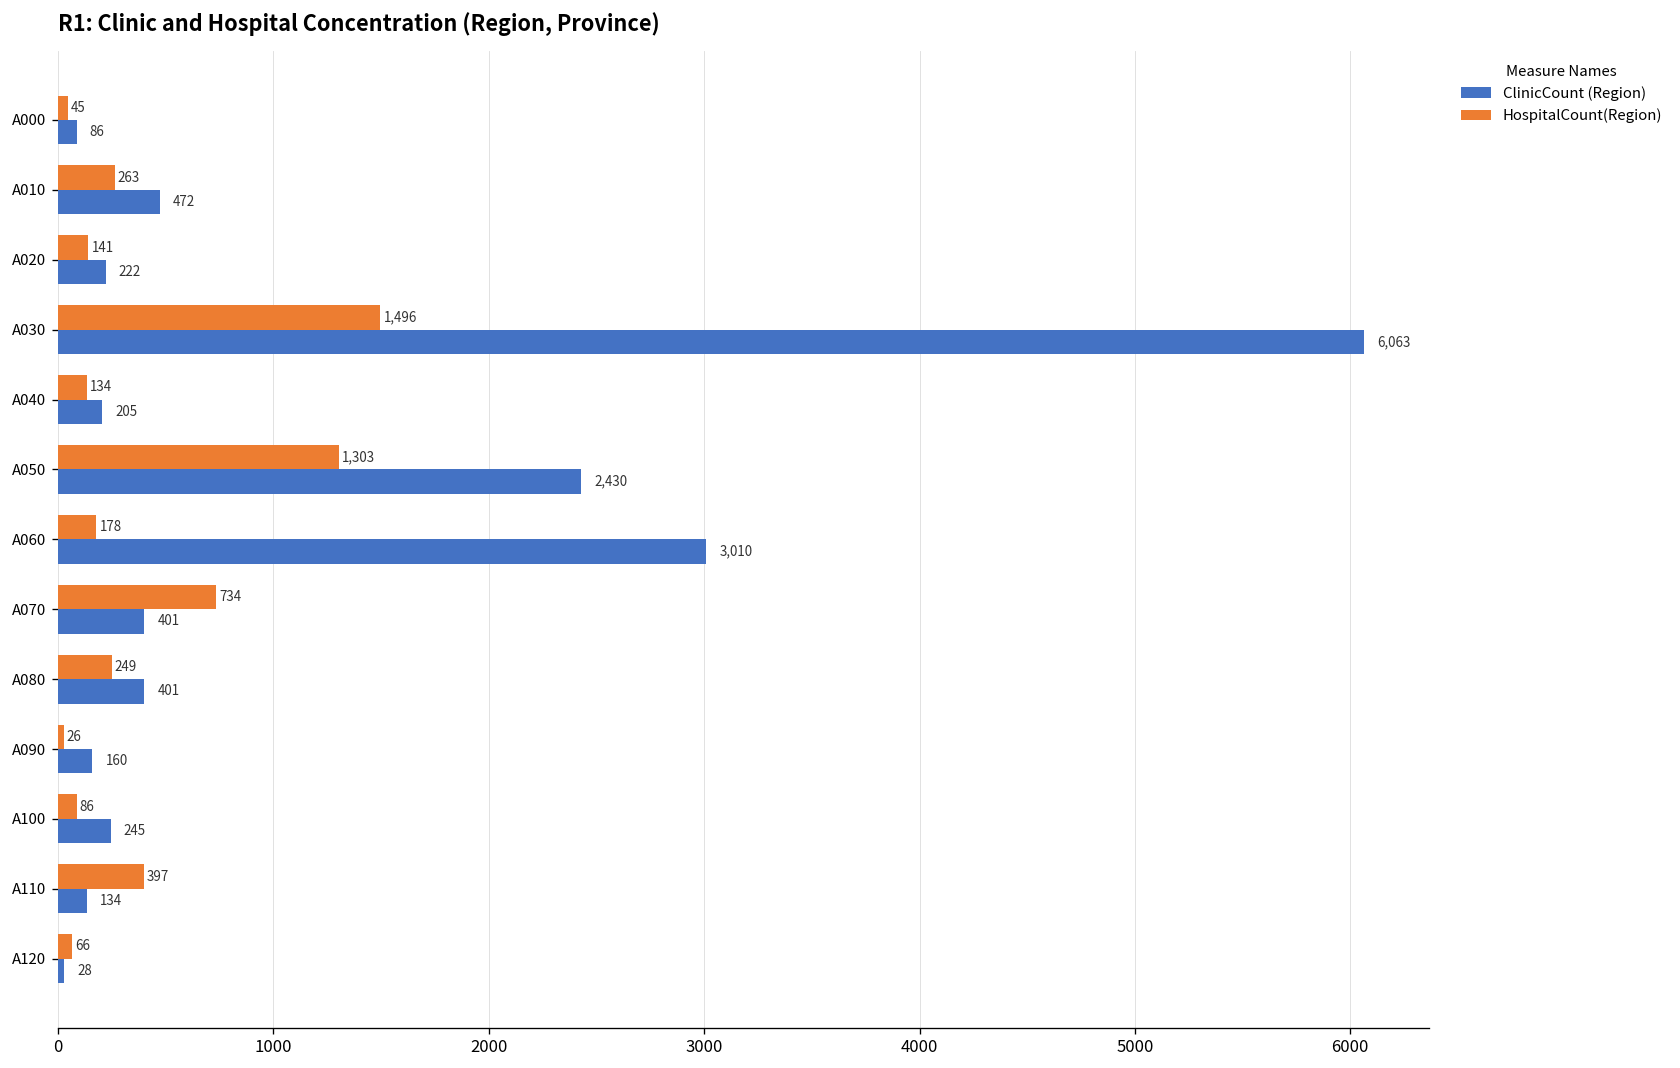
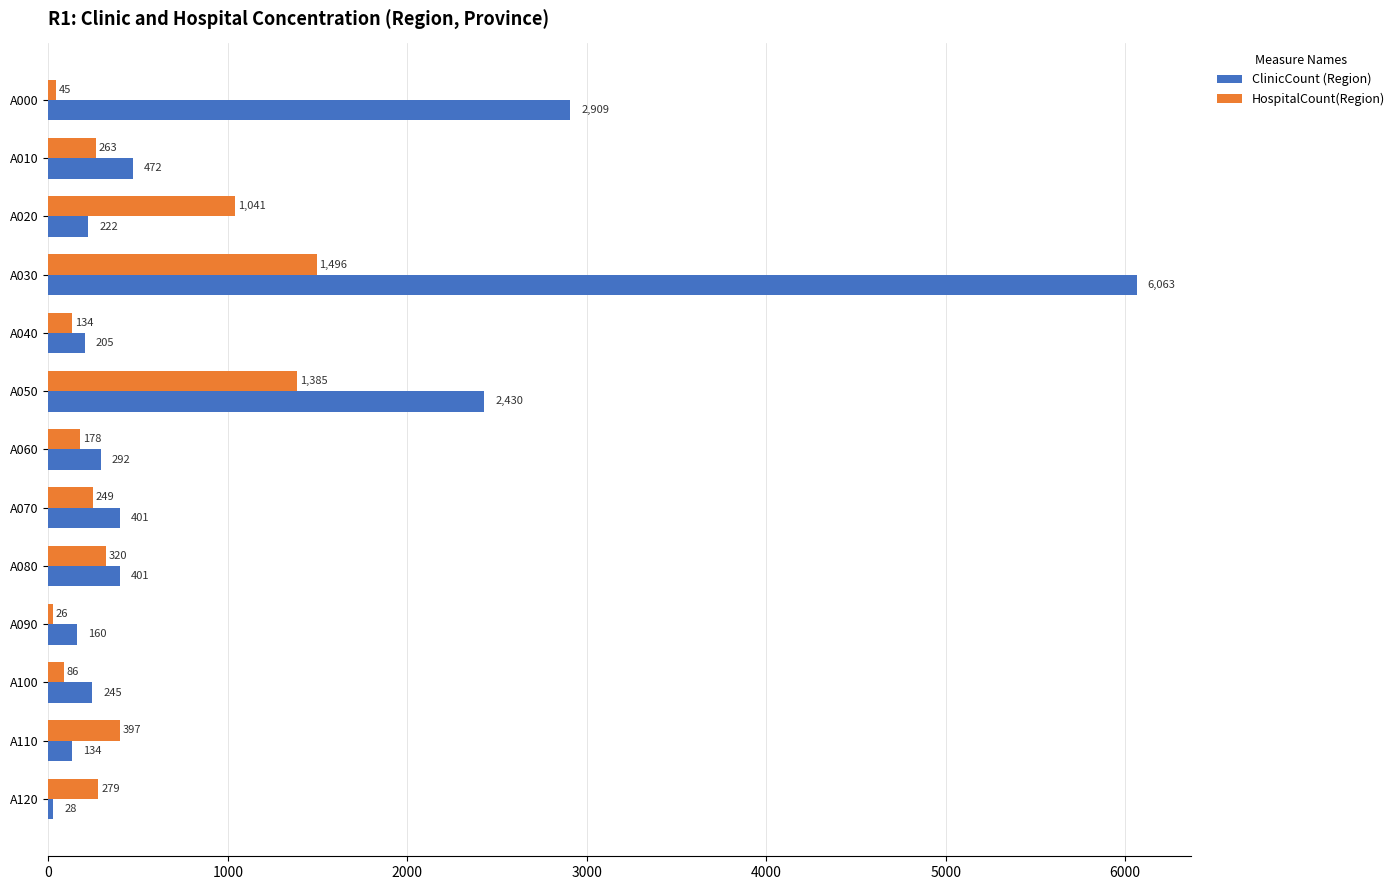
  {
    "ClinicCount (Region)": {
-     "A000": "86",
+     "A000": "2,909",
      "A010": "472",
      "A020": "222",
      "A030": "6,063",
      "A040": "205",
      "A050": "2,430",
-     "A060": "3,010",
+     "A060": "292",
      "A070": "401",
      "A080": "401",
      "A090": "160",
      "A100": "245",
      "A110": "134",
      "A120": "28"
    },
    "HospitalCount(Region)": {
      "A000": "45",
      "A010": "263",
-     "A020": "141",
+     "A020": "1,041",
      "A030": "1,496",
      "A040": "134",
-     "A050": "1,303",
+     "A050": "1,385",
      "A060": "178",
-     "A070": "734",
-     "A080": "249",
+     "A070": "249",
+     "A080": "320",
      "A090": "26",
      "A100": "86",
      "A110": "397",
-     "A120": "66"
+     "A120": "279"
    }
  }
